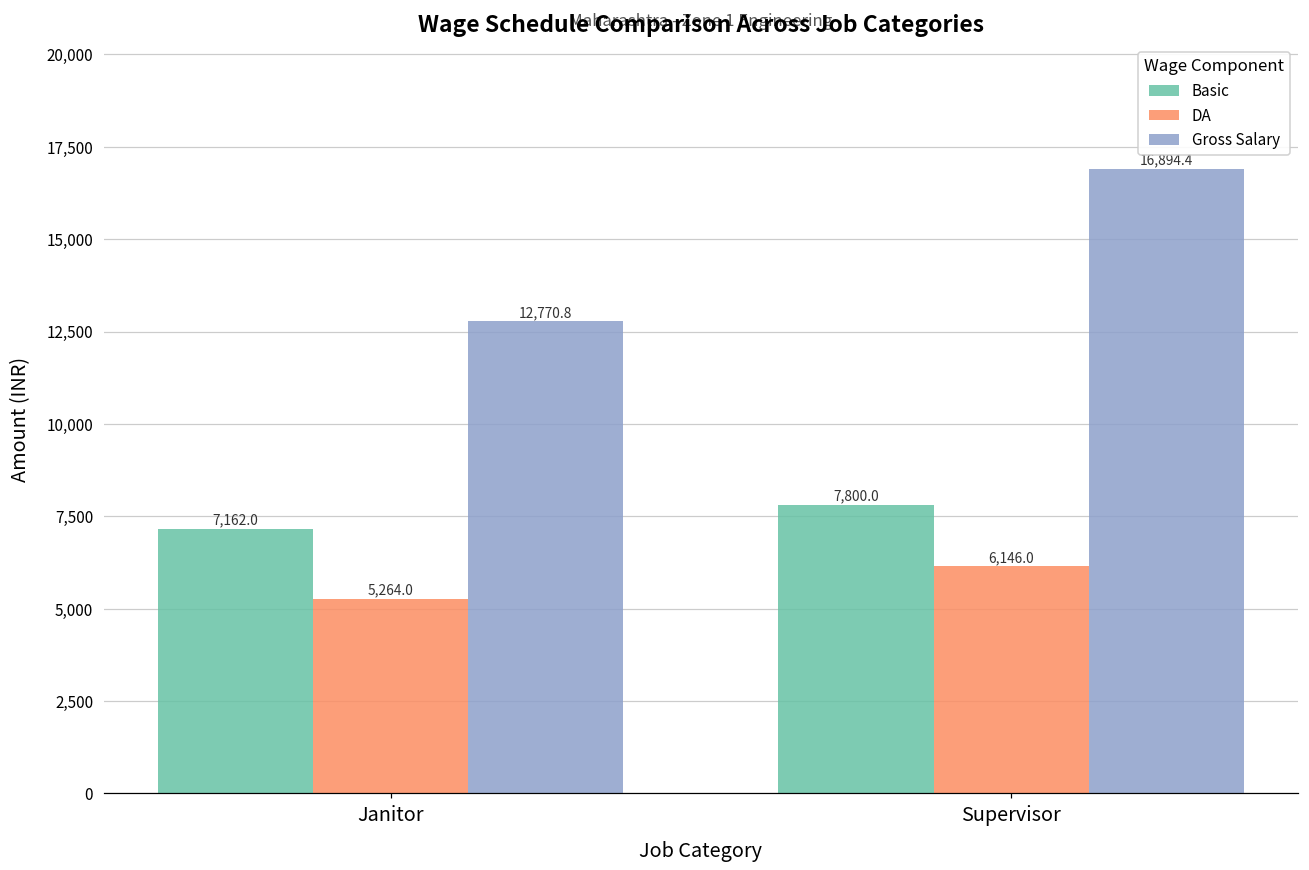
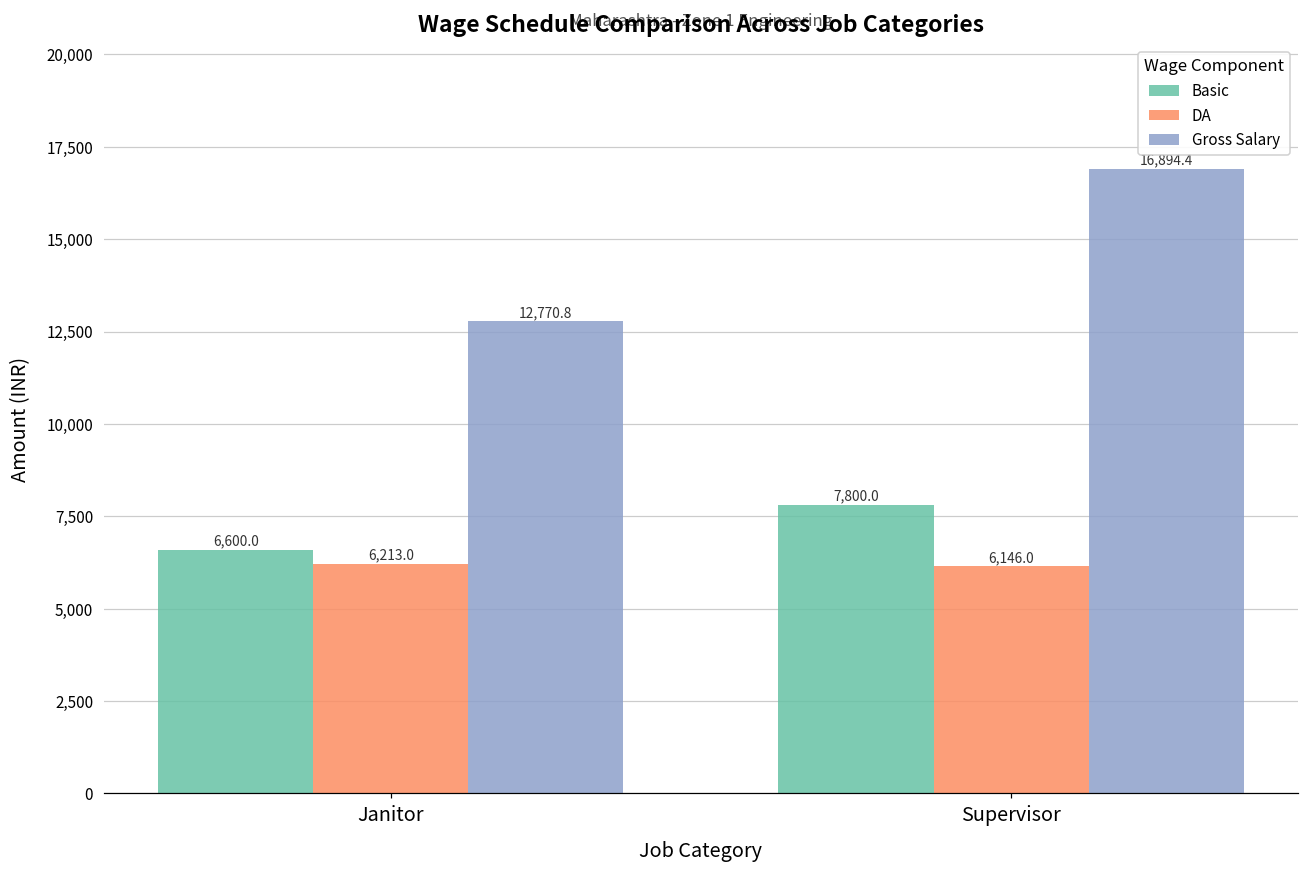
  {
    "Basic": {
-     "Janitor": "7,162.0",
+     "Janitor": "6,600.0",
      "Supervisor": "7,800.0"
    },
    "DA": {
-     "Janitor": "5,264.0",
+     "Janitor": "6,213.0",
      "Supervisor": "6,146.0"
    },
    "Gross Salary": {
      "Janitor": "12,770.8",
      "Supervisor": "16,894.4"
    }
  }
